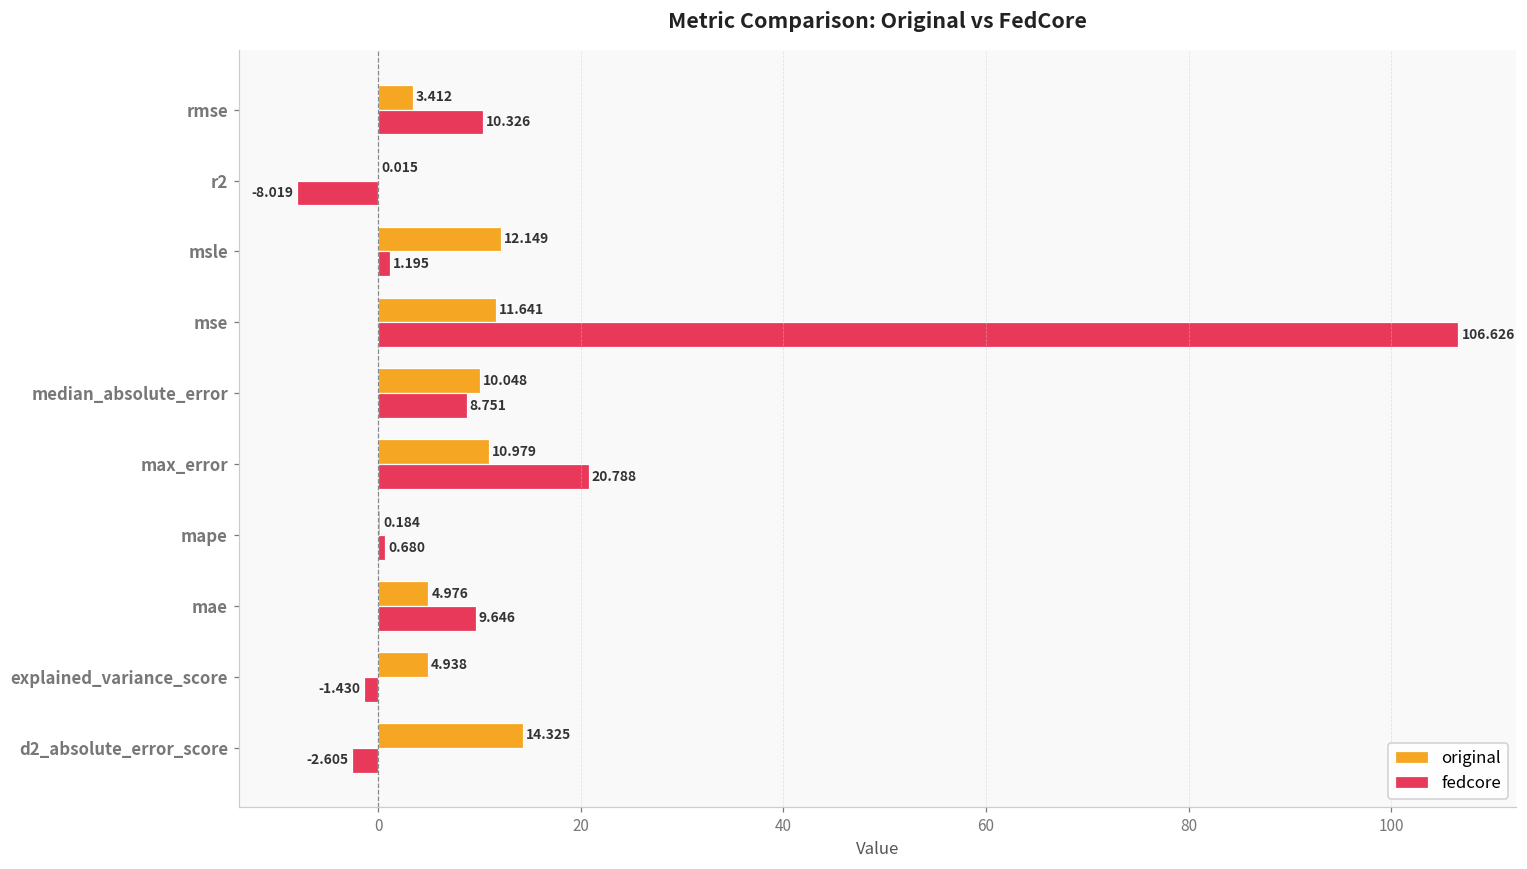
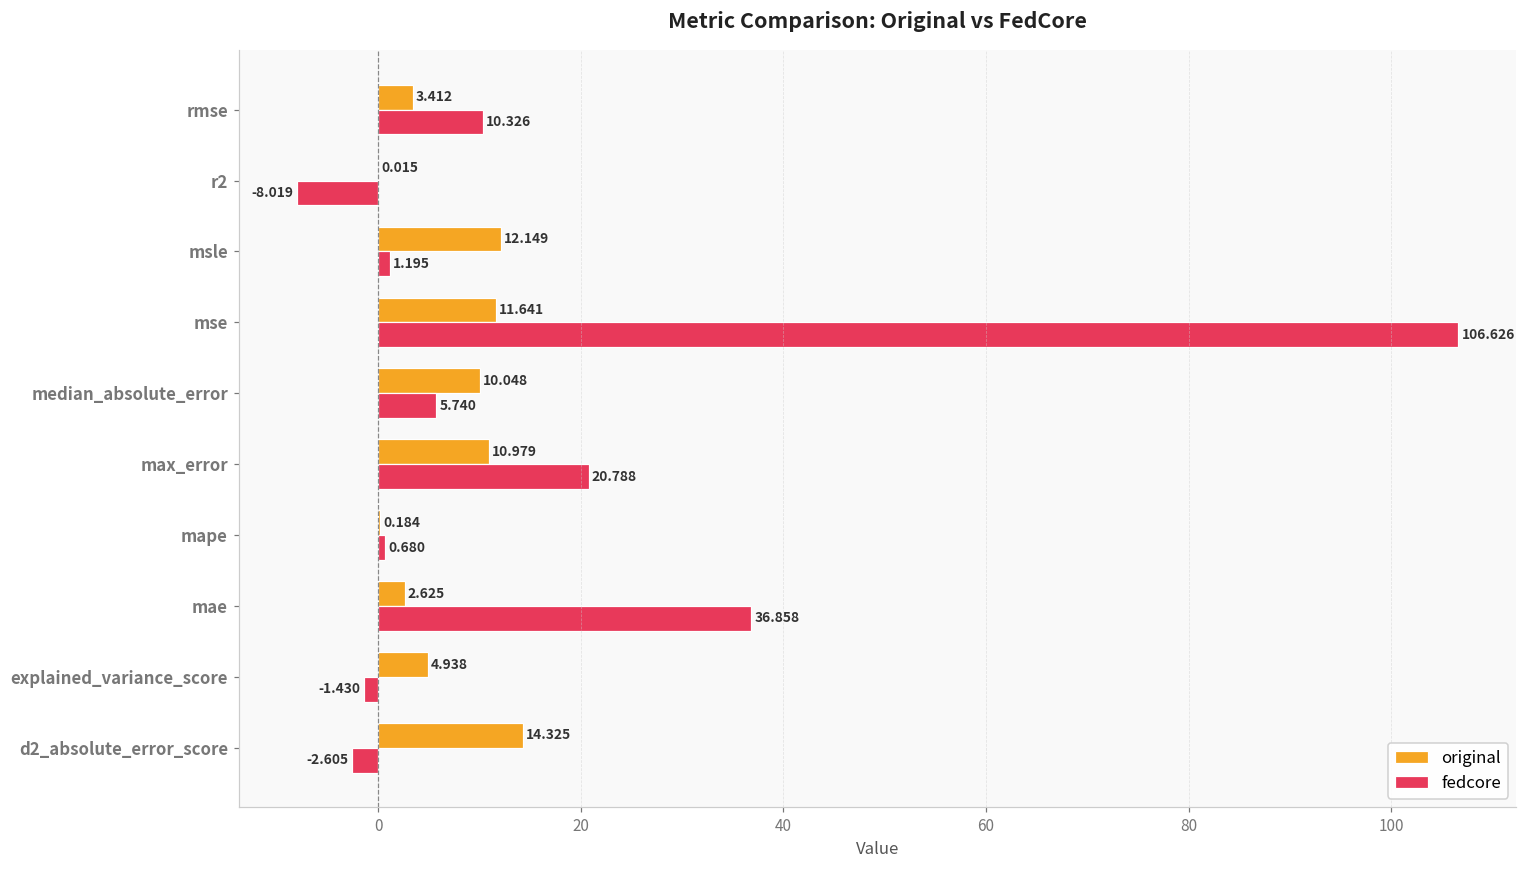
  {
    "original": {
      "rmse": 3.412,
      "r2": 0.015,
      "msle": 12.149,
      "mse": 11.641,
      "median_absolute_error": 10.048,
      "max_error": 10.979,
      "mape": 0.184,
-     "mae": 4.976,
+     "mae": 2.625,
      "explained_variance_score": 4.938,
      "d2_absolute_error_score": 14.325
    },
    "fedcore": {
      "rmse": 10.326,
      "r2": -8.019,
      "msle": 1.195,
      "mse": 106.626,
-     "median_absolute_error": 8.751,
+     "median_absolute_error": 5.740,
      "max_error": 20.788,
      "mape": 0.680,
-     "mae": 9.646,
+     "mae": 36.858,
      "explained_variance_score": -1.430,
      "d2_absolute_error_score": -2.605
    }
  }
